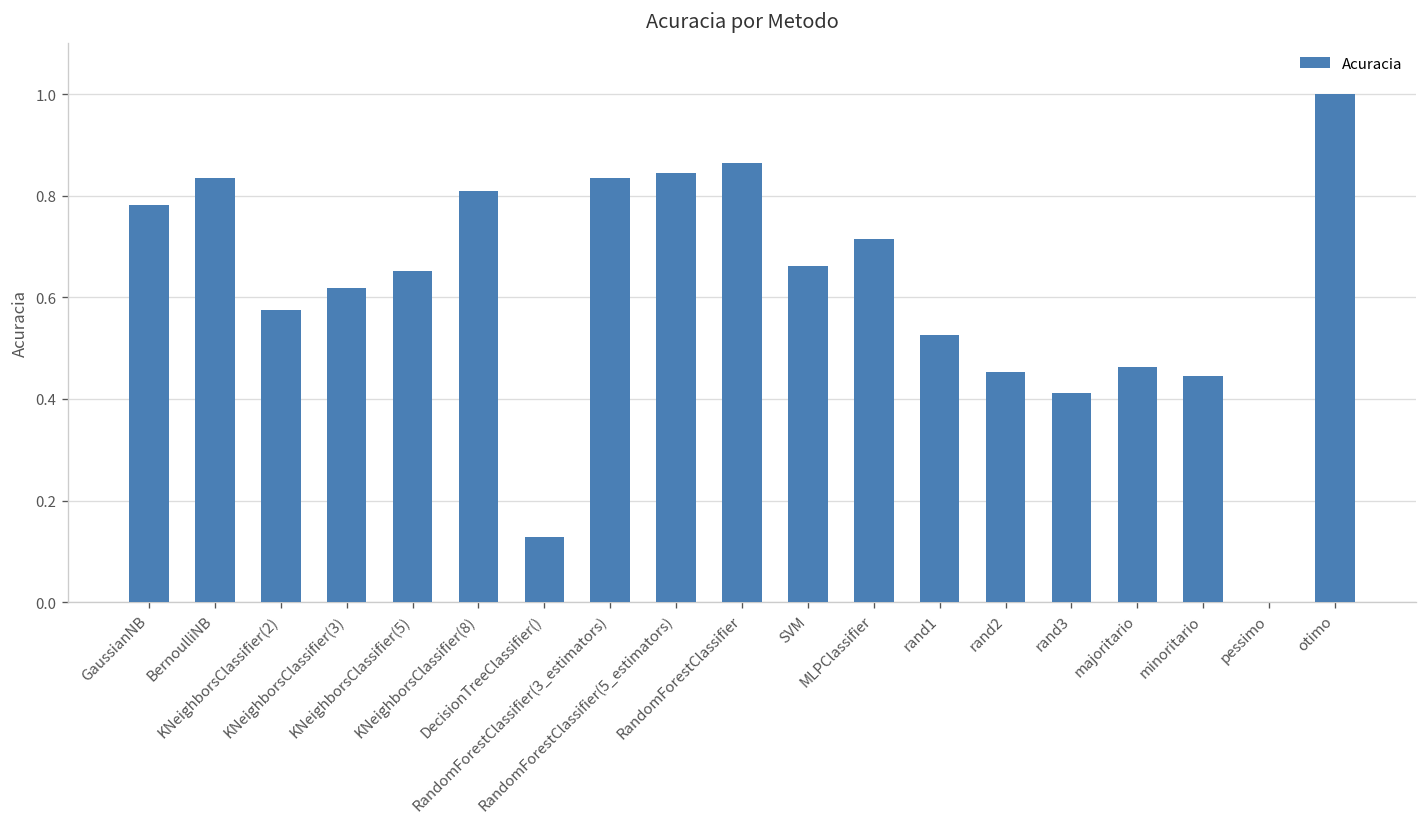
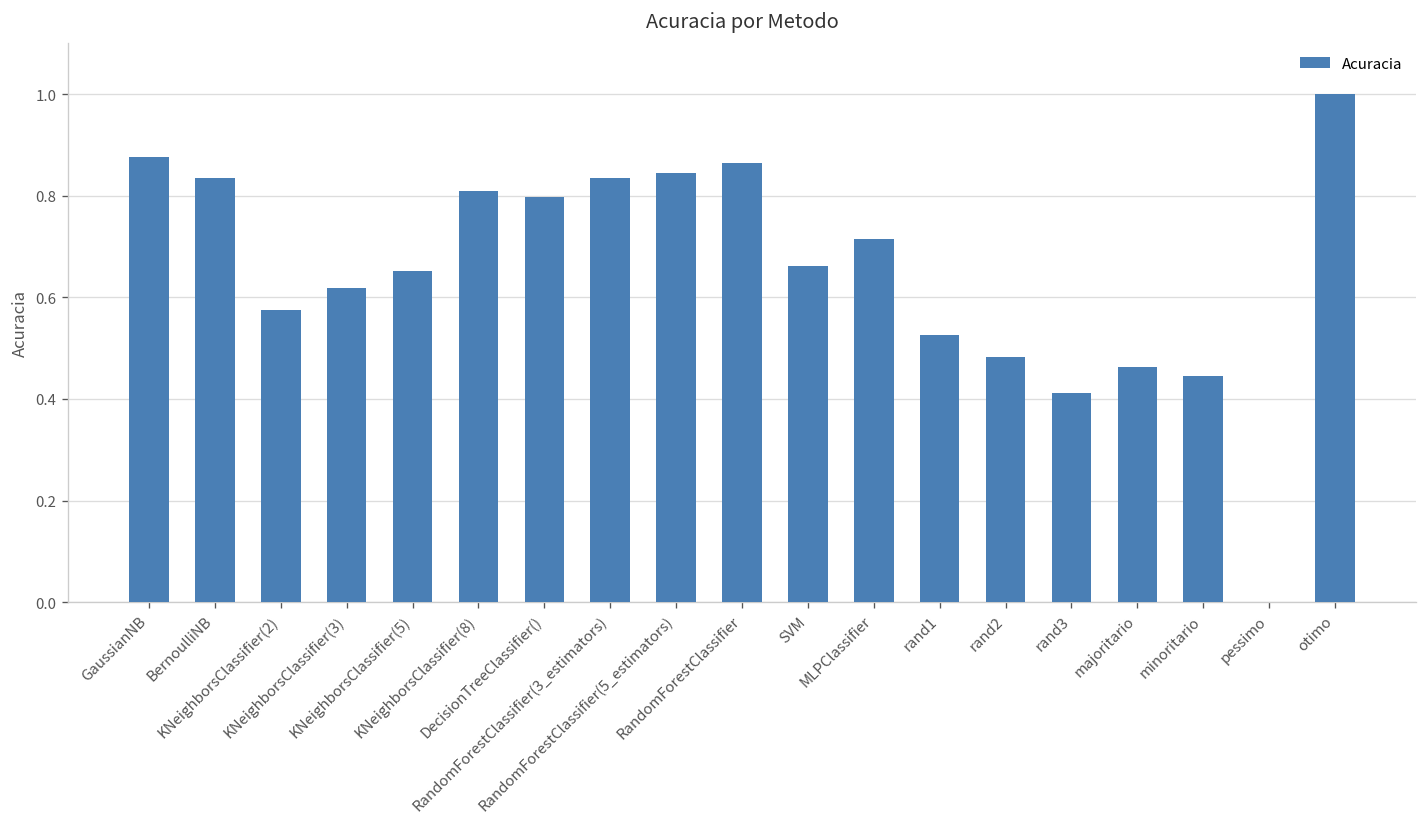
  {
-   "GaussianNB": 0.78,
+   "GaussianNB": 0.88,
    "BernoulliNB": 0.84,
    "KNeighborsClassifier(2)": 0.57,
    "KNeighborsClassifier(3)": 0.62,
    "KNeighborsClassifier(5)": 0.65,
    "KNeighborsClassifier(8)": 0.81,
-   "DecisionTreeClassifier()": 0.13,
+   "DecisionTreeClassifier()": 0.80,
    "RandomForestClassifier(3_estimators)": 0.84,
    "RandomForestClassifier(5_estimators)": 0.85,
    "RandomForestClassifier": 0.86,
    "SVM": 0.66,
    "MLPClassifier": 0.71,
    "rand1": 0.53,
-   "rand2": 0.45,
+   "rand2": 0.48,
    "rand3": 0.41,
    "majoritario": 0.46,
    "minoritario": 0.44,
    "pessimo": 0.00,
    "otimo": 1.00
  }
